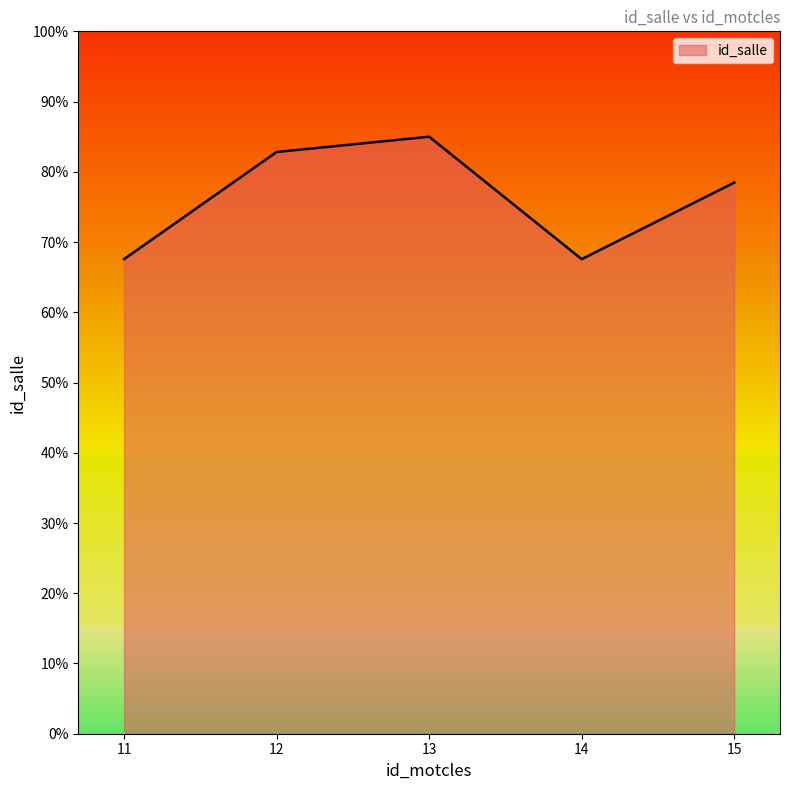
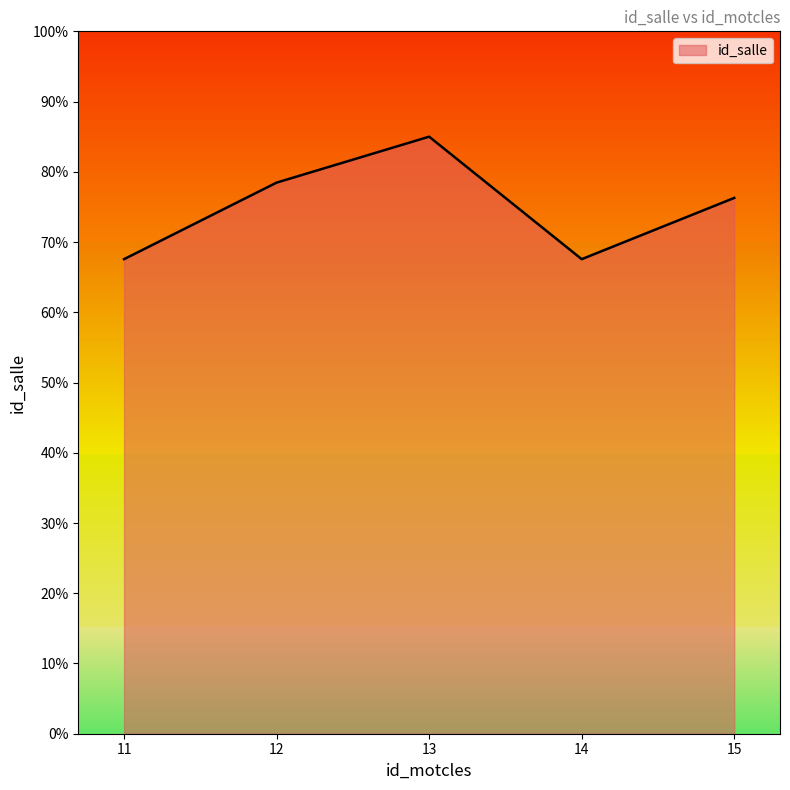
  {
    "11": "68%",
-   "12": "83%",
+   "12": "78%",
    "13": "85%",
    "14": "68%",
-   "15": "78%"
+   "15": "76%"
  }
